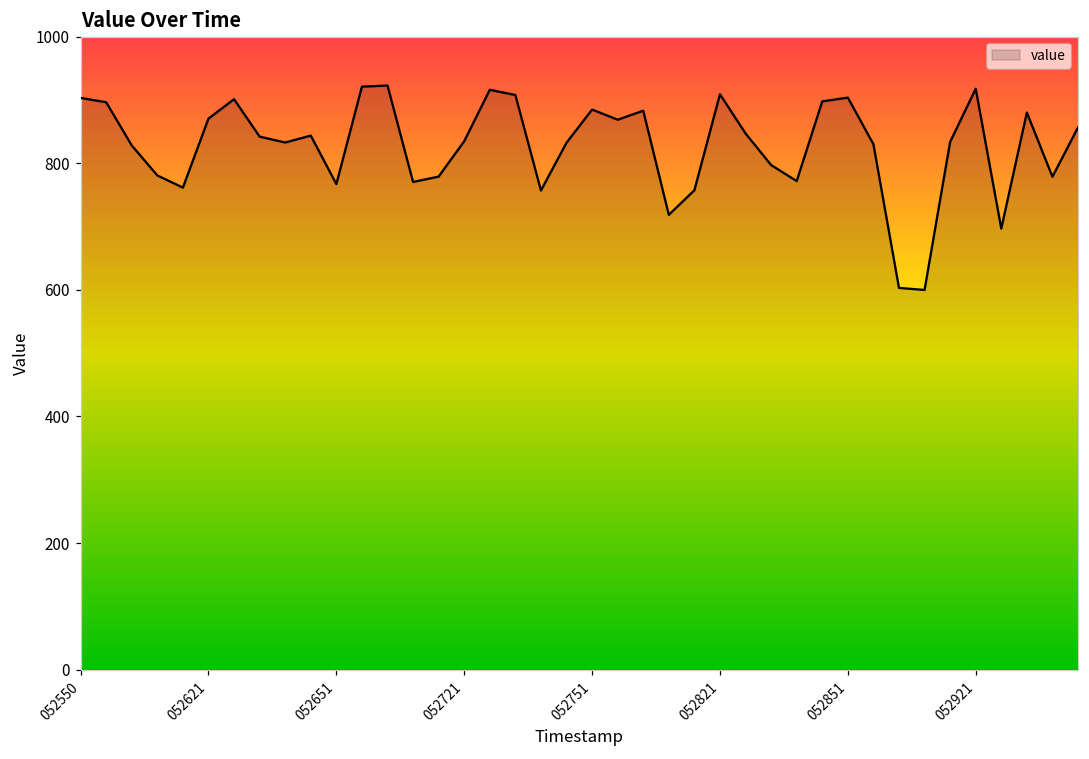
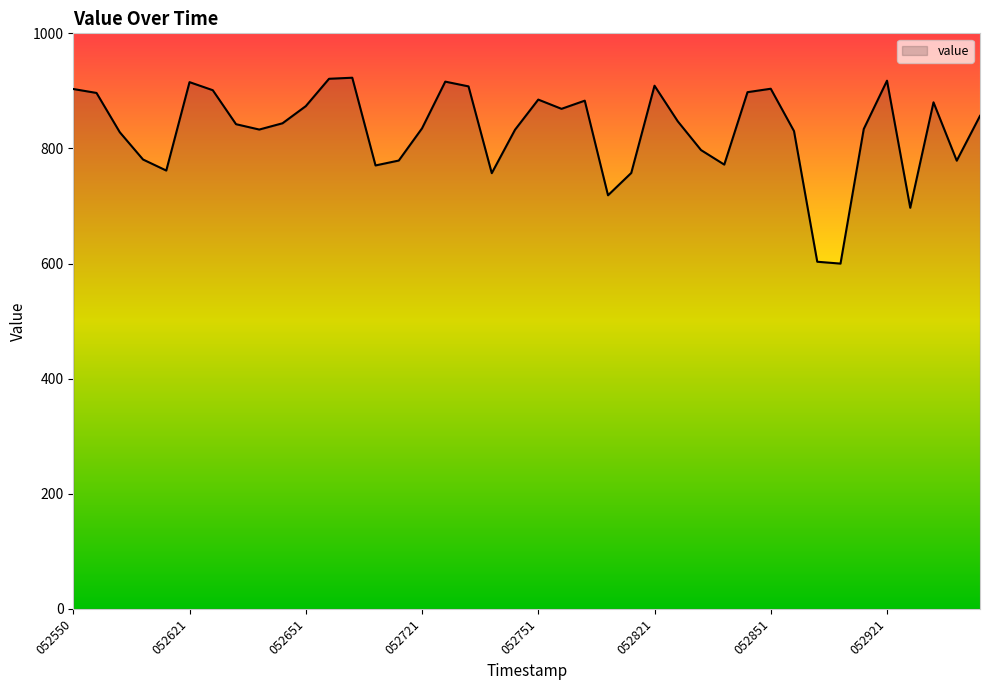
  {
    "052550": 900,
-   "052621": 870,
-   "052651": 770,
+   "052621": 920,
+   "052651": 870,
    "052721": 830,
    "052751": 880,
    "052821": 910,
    "052851": 900,
    "052921": 920
  }
